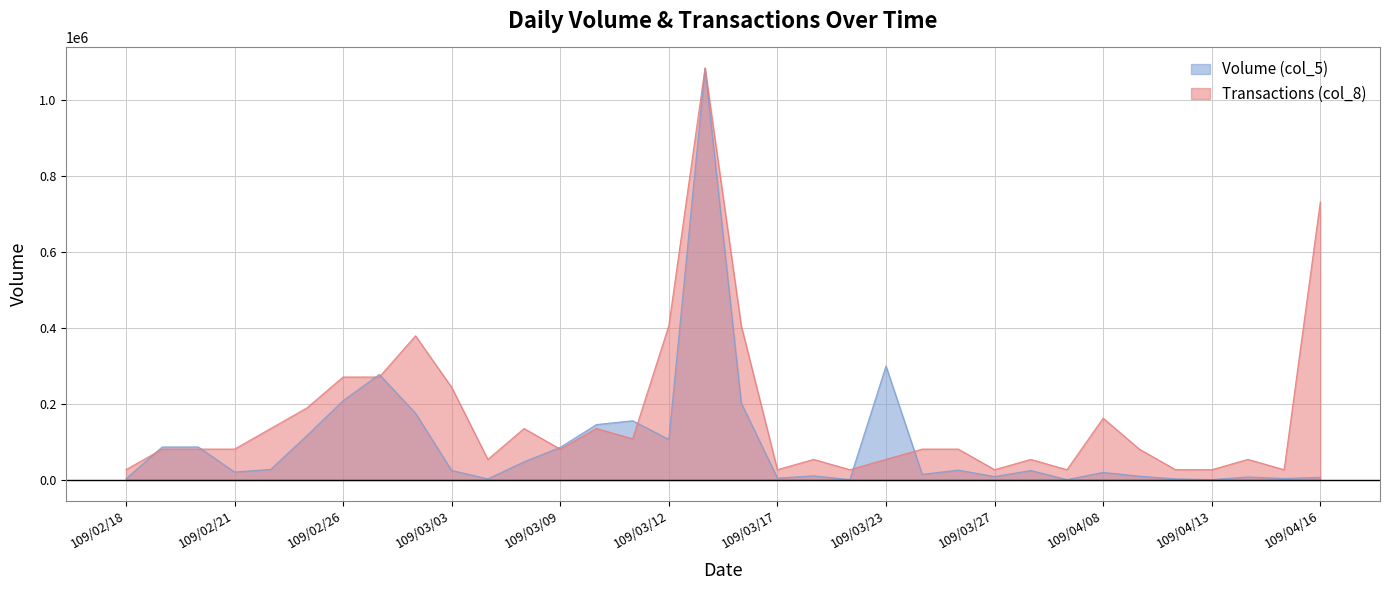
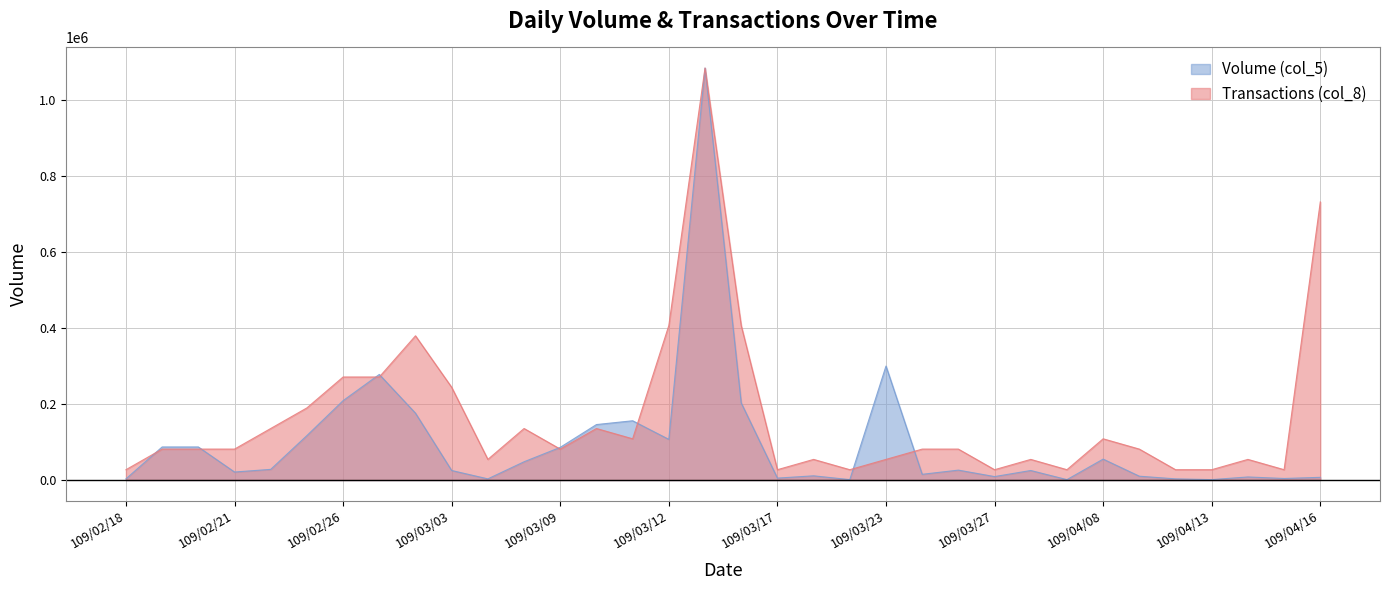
  {
    "Volume (col_5)": {
      "109/02/18": 0,
      "109/02/21": 20000,
      "109/02/26": 210000,
      "109/03/03": 30000,
      "109/03/12": 110000,
      "109/03/17": 10000,
      "109/03/23": 300000,
      "109/03/27": 10000,
-     "109/04/08": 20000,
+     "109/04/08": 60000,
      "109/04/13": 0,
      "109/04/16": 10000
    },
    "Transactions (col_8)": {
      "109/02/18": 30000,
      "109/02/21": 80000,
      "109/02/26": 270000,
      "109/03/03": 240000,
      "109/03/12": 410000,
      "109/03/17": 30000,
      "109/03/23": 50000,
      "109/03/27": 30000,
-     "109/04/08": 160000,
+     "109/04/08": 110000,
      "109/04/13": 30000,
      "109/04/16": 730000
    }
  }
